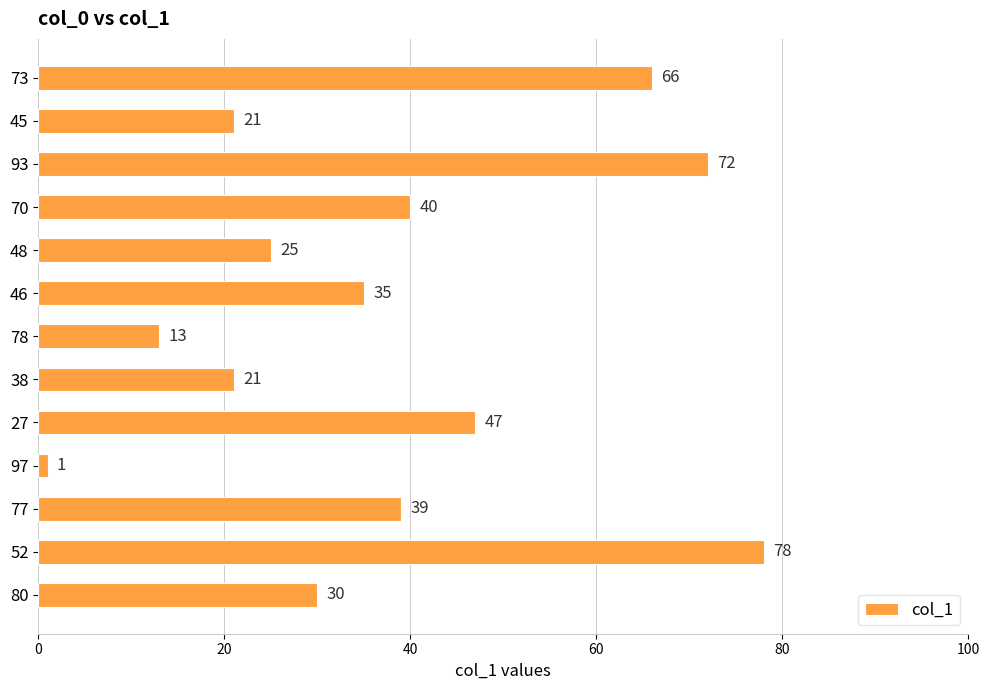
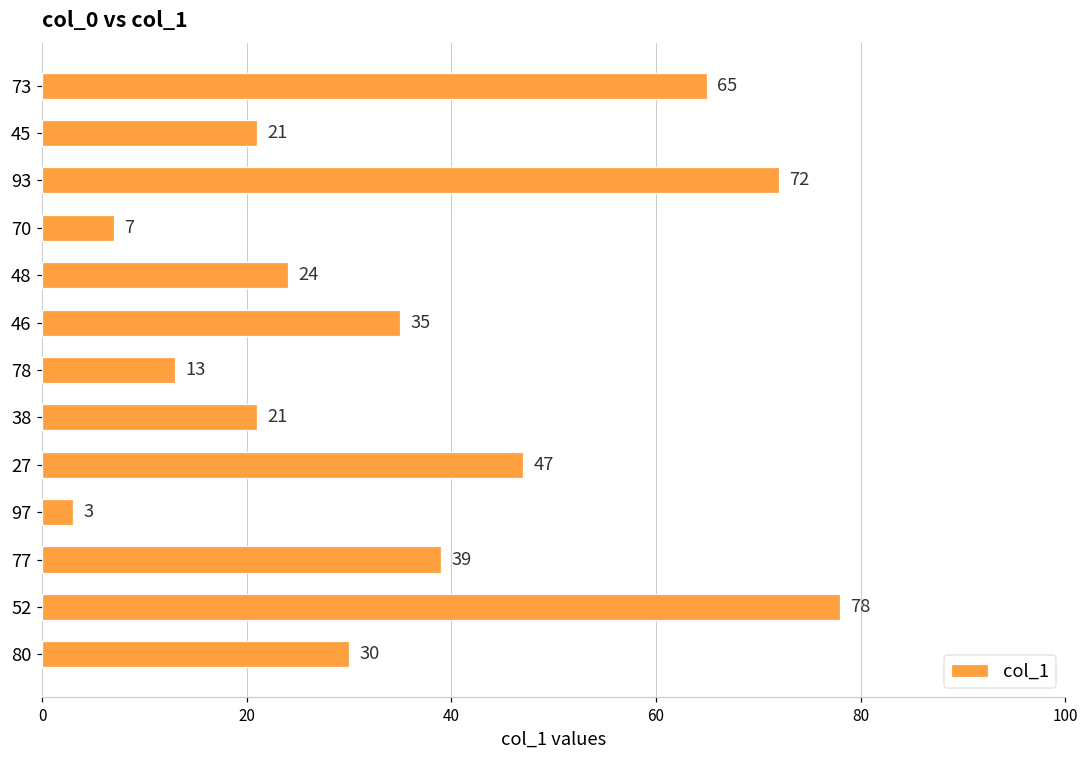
  {
-   "73": 66,
+   "73": 65,
    "45": 21,
    "93": 72,
-   "70": 40,
-   "48": 25,
+   "70": 7,
+   "48": 24,
    "46": 35,
    "78": 13,
    "38": 21,
    "27": 47,
-   "97": 1,
+   "97": 3,
    "77": 39,
    "52": 78,
    "80": 30
  }
